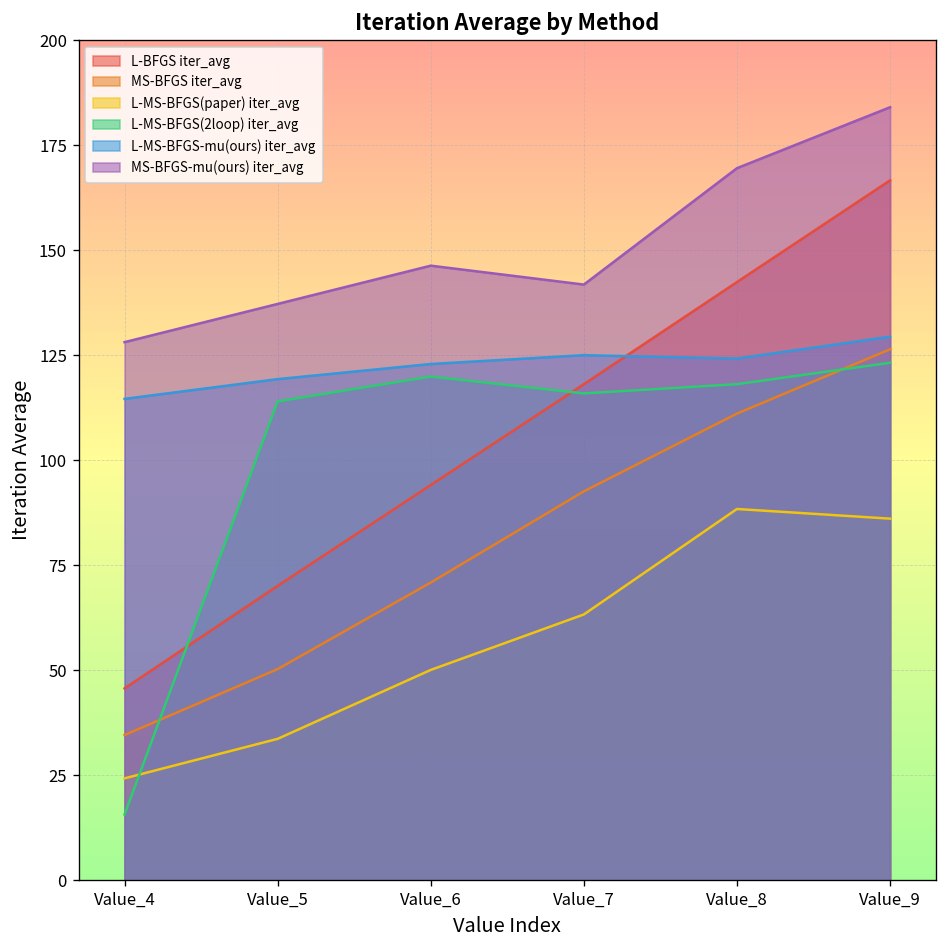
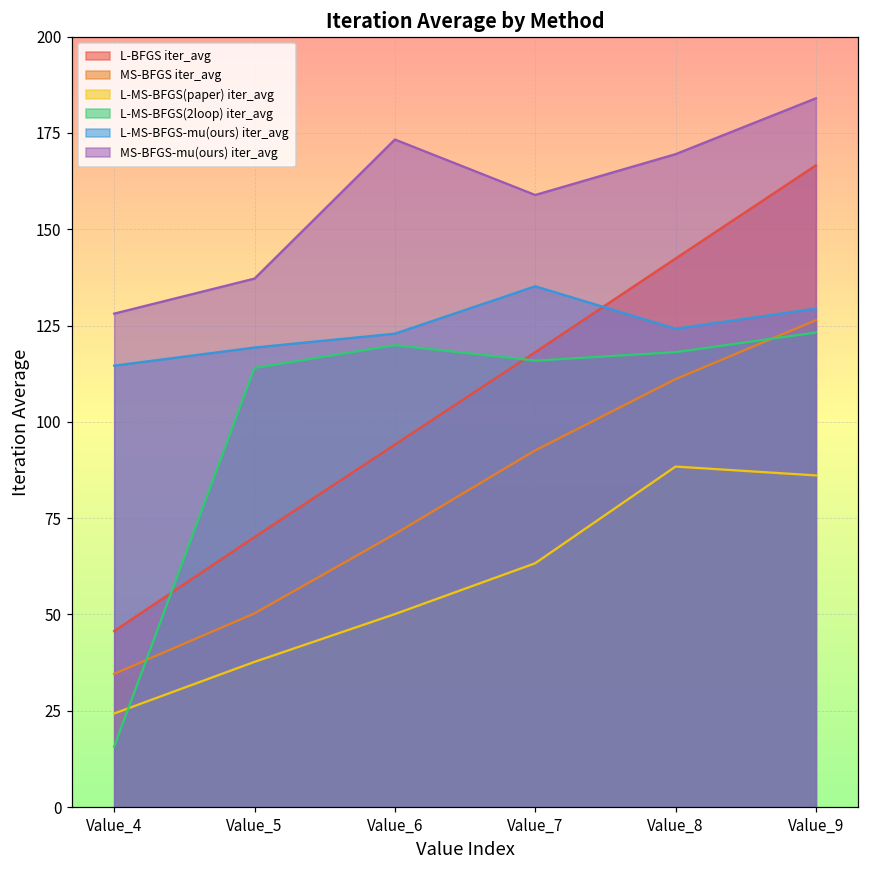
  {
    "L-MS-BFGS(paper) iter_avg": {
      "Value_4": 24,
-     "Value_5": 34,
+     "Value_5": 38,
      "Value_6": 50,
      "Value_7": 63,
      "Value_8": 88,
      "Value_9": 86
    },
    "L-MS-BFGS(2loop) iter_avg": {
      "Value_4": 16,
      "Value_5": 114,
      "Value_6": 120,
      "Value_7": 116,
      "Value_8": 118,
      "Value_9": 123
    },
    "L-MS-BFGS-mu(ours) iter_avg": {
      "Value_4": 115,
      "Value_5": 119,
      "Value_6": 123,
-     "Value_7": 125,
+     "Value_7": 135,
      "Value_8": 124,
      "Value_9": 129
    },
    "MS-BFGS-mu(ours) iter_avg": {
      "Value_4": 128,
      "Value_5": 137,
-     "Value_6": 146,
-     "Value_7": 142,
+     "Value_6": 173,
+     "Value_7": 159,
      "Value_8": 170,
      "Value_9": 184
    }
  }
